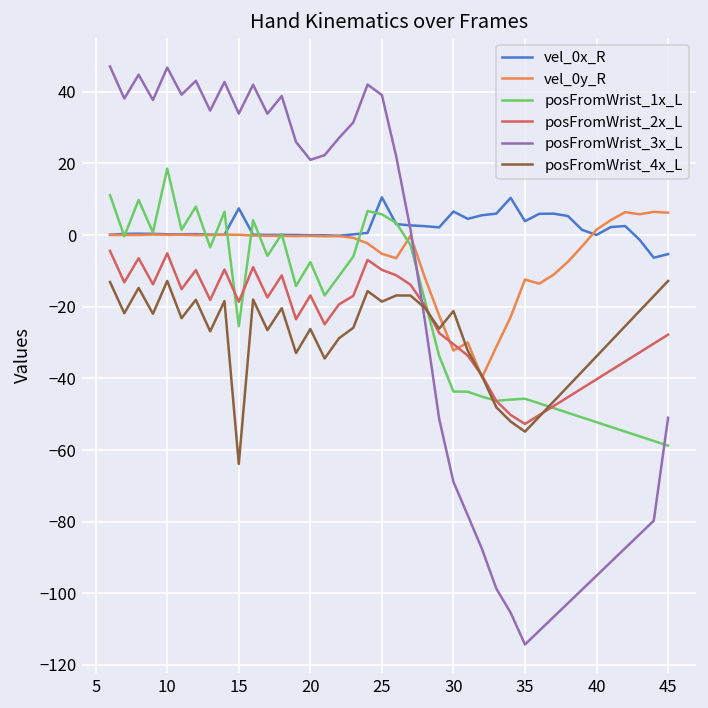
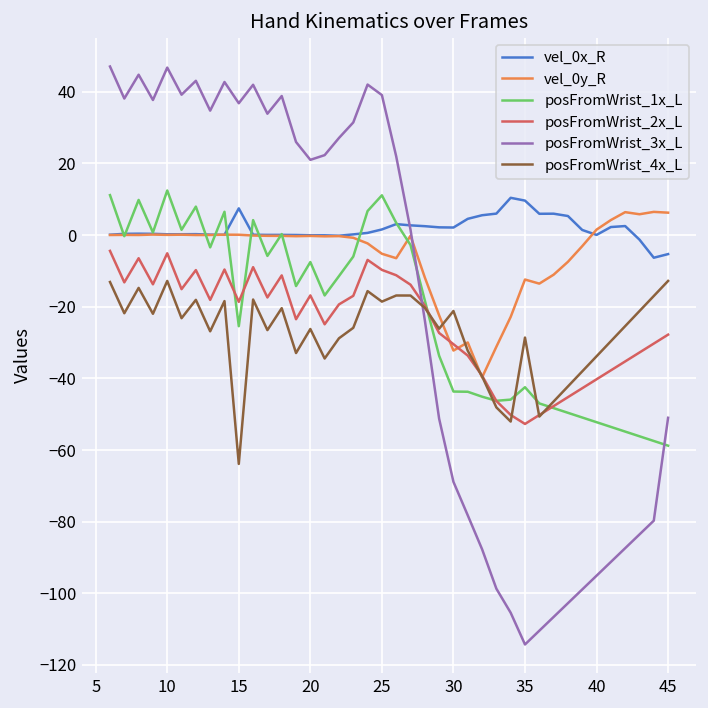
  {
    "vel_0x_R": {
      "15": 7,
-     "25": 11,
-     "30": 7,
-     "35": 4,
+     "25": 2,
+     "30": 2,
+     "35": 10,
      "40": 0,
      "45": -5
    },
    "posFromWrist_1x_L": {
-     "10": 19,
+     "10": 12,
      "15": -25,
      "20": -8,
-     "25": 6,
+     "25": 11,
      "30": -44,
-     "35": -46,
+     "35": -42,
      "40": -52,
      "45": -59
    },
    "posFromWrist_3x_L": {
      "10": 47,
-     "15": 34,
+     "15": 37,
      "20": 21,
      "25": 39,
      "30": -69,
      "35": -114,
      "40": -95,
      "45": -51
    },
    "posFromWrist_4x_L": {
      "10": -13,
      "15": -64,
      "20": -26,
      "25": -19,
      "30": -21,
-     "35": -55,
+     "35": -29,
      "40": -34,
      "45": -13
    }
  }
